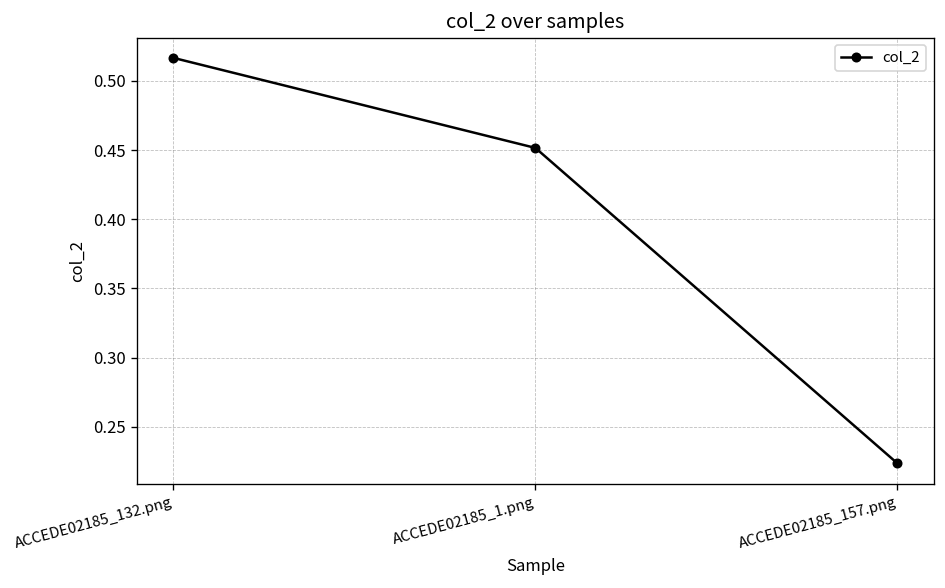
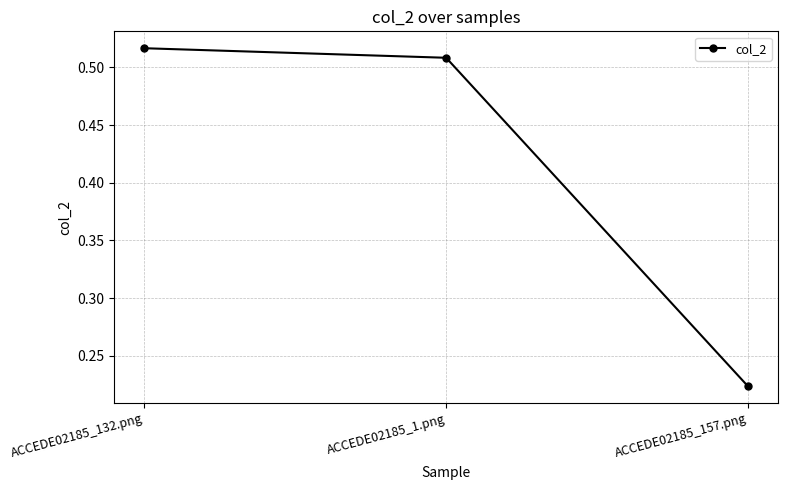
  {
    "ACCEDE02185_132.png": 0.517,
-   "ACCEDE02185_1.png": 0.452,
+   "ACCEDE02185_1.png": 0.508,
    "ACCEDE02185_157.png": 0.224
  }
